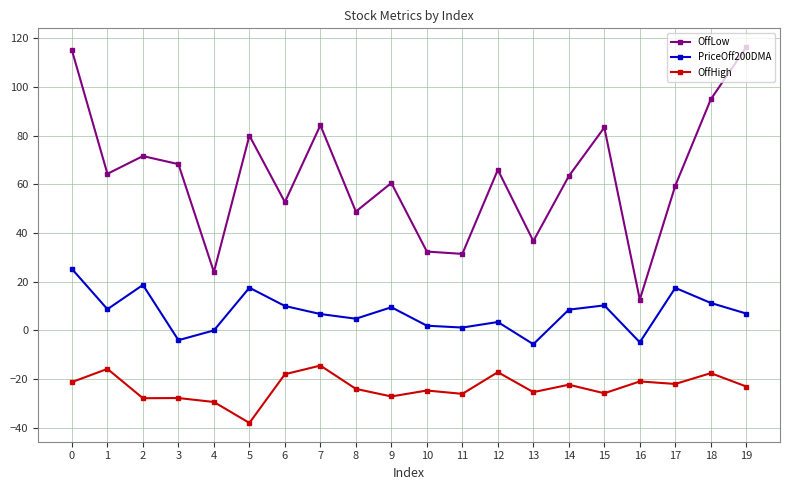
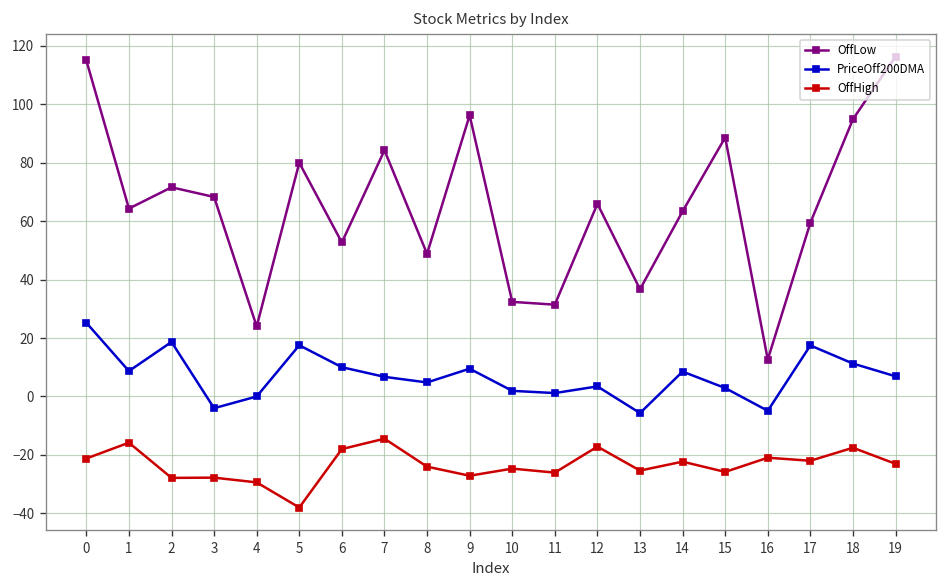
  {
    "OffLow": {
      "0": 115,
      "1": 64,
      "2": 72,
      "3": 68,
      "4": 24,
      "5": 80,
      "6": 53,
      "7": 84,
      "8": 49,
-     "9": 61,
+     "9": 96,
      "10": 32,
      "11": 31,
      "12": 66,
      "13": 37,
      "14": 63,
-     "15": 83,
+     "15": 89,
      "16": 13,
      "17": 59,
      "18": 95
    },
    "PriceOff200DMA": {
      "0": 25,
      "1": 9,
      "2": 19,
      "3": -4,
      "4": 0,
      "5": 18,
      "6": 10,
      "7": 7,
      "8": 5,
      "9": 10,
      "10": 2,
      "11": 1,
      "12": 3,
      "13": -6,
      "14": 9,
-     "15": 10,
+     "15": 3,
      "16": -5,
      "17": 17,
      "18": 11,
      "19": 7
    },
    "OffHigh": {
      "0": -21,
      "1": -16,
      "2": -28,
      "3": -28,
      "4": -29,
      "5": -38,
      "6": -18,
      "7": -14,
      "8": -24,
      "9": -27,
      "10": -25,
      "11": -26,
      "12": -17,
      "13": -25,
      "14": -22,
      "15": -26,
      "16": -21,
      "17": -22,
      "18": -18,
      "19": -23
    }
  }
